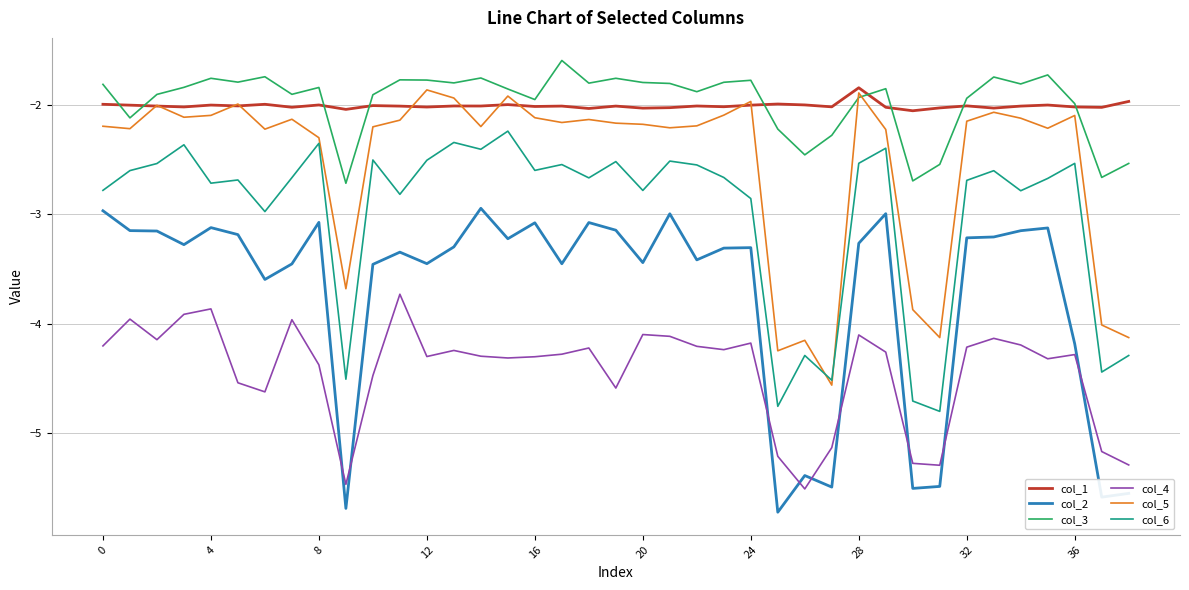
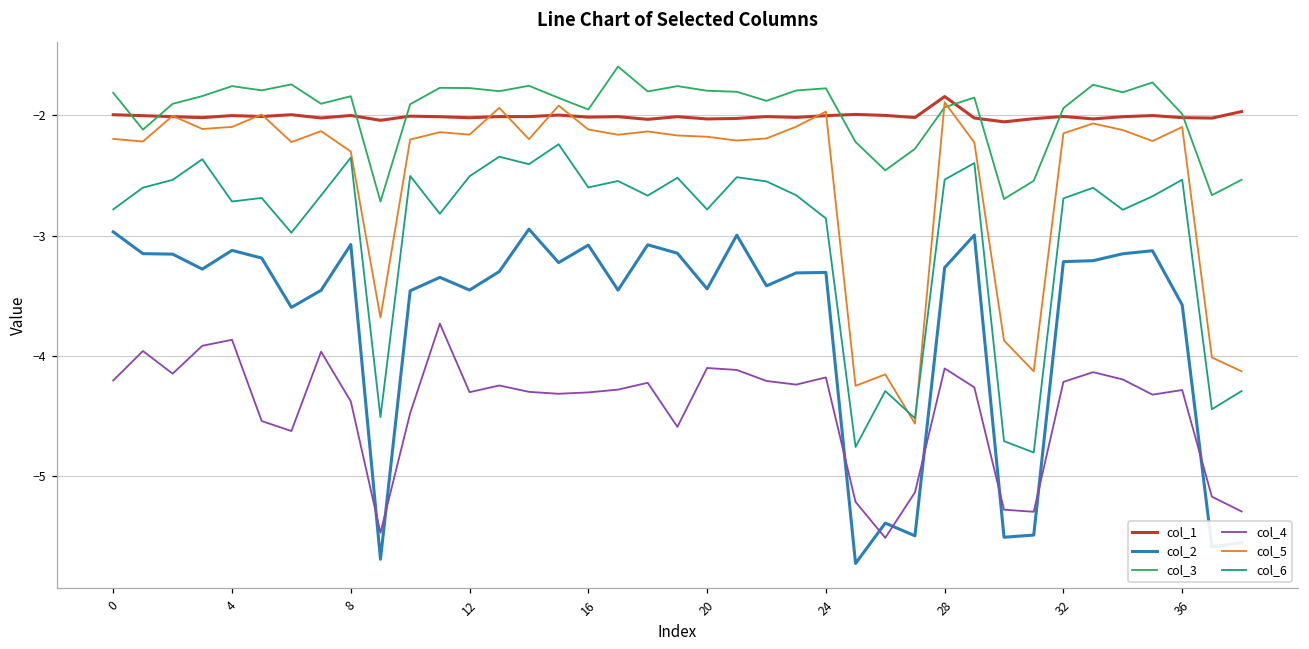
  {
    "col_1": {
      "0": -2.00,
      "4": -2.00,
      "8": -2.00,
      "12": -2.02,
      "16": -2.02,
      "20": -2.03,
      "24": -2.00,
      "28": -1.85,
      "32": -2.01,
      "36": -2.02
    },
    "col_2": {
      "0": -2.97,
      "4": -3.12,
      "8": -3.08,
      "12": -3.45,
      "16": -3.08,
      "20": -3.44,
      "24": -3.31,
      "28": -3.27,
      "32": -3.22,
-     "36": -4.19
+     "36": -3.58
    },
    "col_4": {
      "0": -4.20,
      "4": -3.87,
      "8": -4.38,
      "12": -4.30,
      "16": -4.30,
      "20": -4.10,
      "24": -4.18,
      "28": -4.10,
      "32": -4.22,
      "36": -4.28
    },
    "col_5": {
      "0": -2.20,
      "4": -2.10,
      "8": -2.30,
-     "12": -1.86,
+     "12": -2.16,
      "16": -2.12,
      "20": -2.18,
      "24": -1.97,
      "28": -1.89,
      "32": -2.15,
      "36": -2.10
    }
  }
